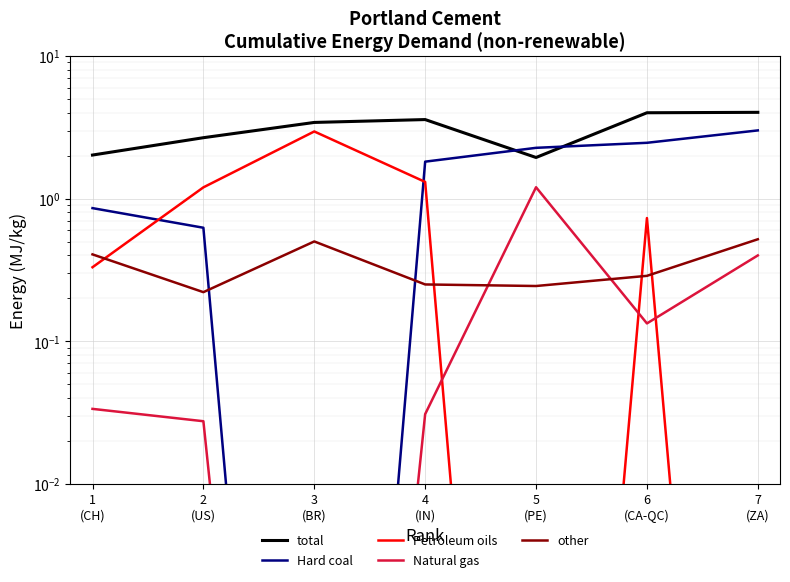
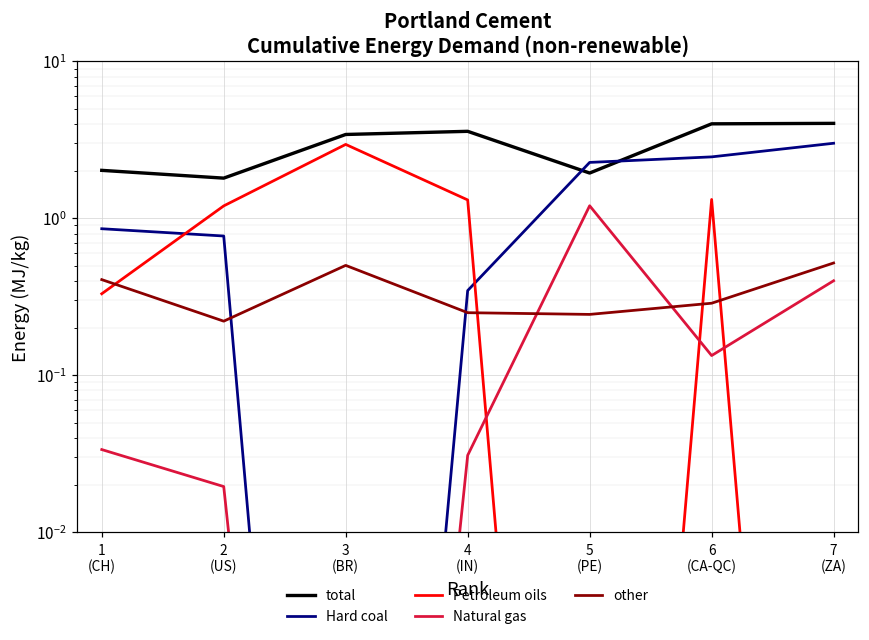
  {
    "total": {
      "1 (CH)": 2.0,
-     "2 (US)": 2.7,
+     "2 (US)": 1.8,
      "3 (BR)": 3.4,
      "4 (IN)": 3.6,
      "5 (PE)": 1.9,
      "6 (CA-QC)": 4.0,
      "7 (ZA)": 4.0
    },
    "Hard coal": {
      "1 (CH)": 0.9,
-     "2 (US)": 0.6,
-     "4 (IN)": 1.8,
+     "2 (US)": 0.8,
+     "4 (IN)": 0.35,
      "5 (PE)": 2.3,
      "6 (CA-QC)": 2.5,
      "7 (ZA)": 3.0
    },
    "Petroleum oils": {
      "1 (CH)": 0.33,
      "2 (US)": 1.2,
      "3 (BR)": 3.0,
      "4 (IN)": 1.3,
-     "6 (CA-QC)": 0.7
+     "6 (CA-QC)": 1.3
    },
    "Natural gas": {
      "1 (CH)": 0.034,
-     "2 (US)": 0.028,
+     "2 (US)": 0.020,
      "4 (IN)": 0.031,
      "5 (PE)": 1.2,
      "6 (CA-QC)": 0.13,
      "7 (ZA)": 0.40
    },
    "other": {
      "1 (CH)": 0.41,
      "2 (US)": 0.22,
      "3 (BR)": 0.50,
      "4 (IN)": 0.25,
      "5 (PE)": 0.24,
      "6 (CA-QC)": 0.29,
      "7 (ZA)": 0.52
    }
  }
